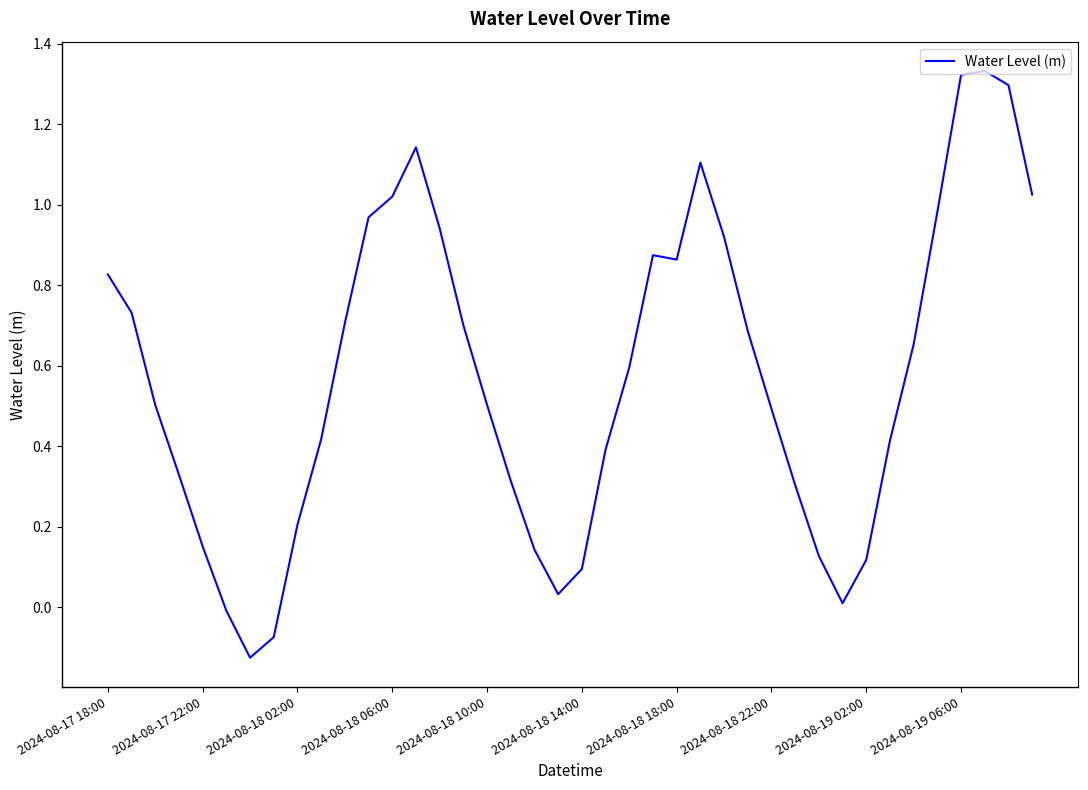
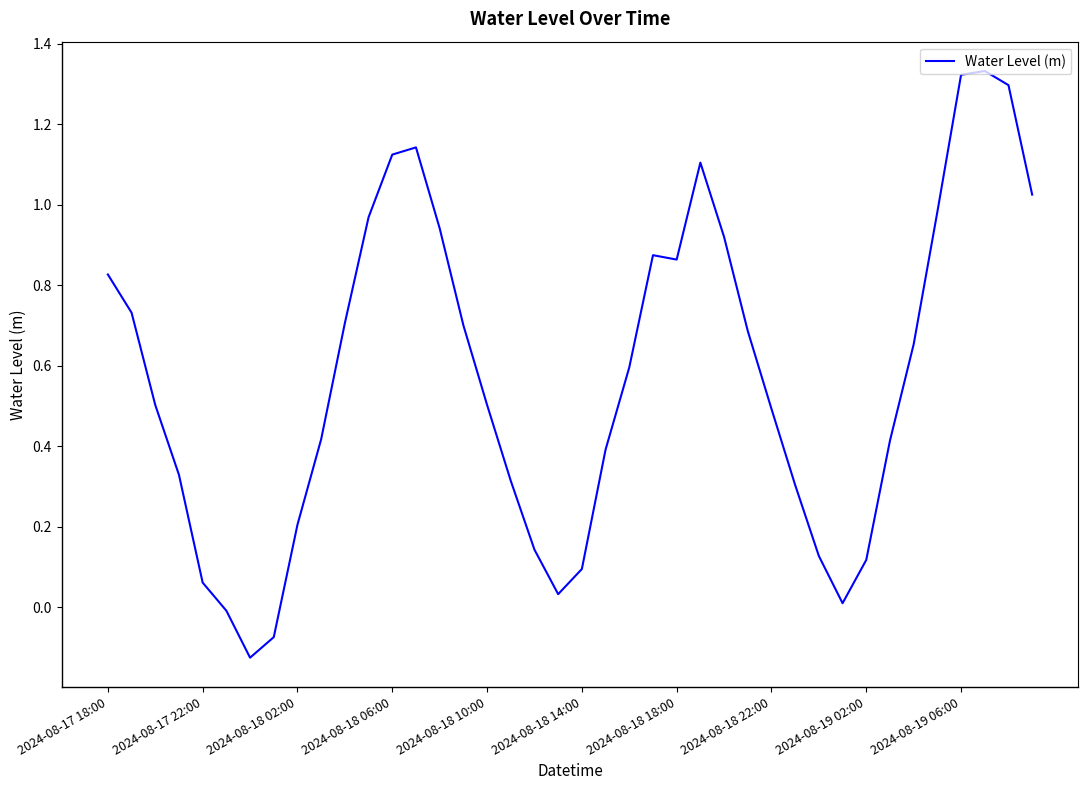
  {
    "2024-08-17 18:00": 0.83,
-   "2024-08-17 22:00": 0.15,
+   "2024-08-17 22:00": 0.06,
    "2024-08-18 02:00": 0.21,
-   "2024-08-18 06:00": 1.02,
+   "2024-08-18 06:00": 1.12,
    "2024-08-18 10:00": 0.50,
    "2024-08-18 14:00": 0.10,
    "2024-08-18 18:00": 0.86,
    "2024-08-18 22:00": 0.49,
    "2024-08-19 02:00": 0.12,
    "2024-08-19 06:00": 1.32
  }
